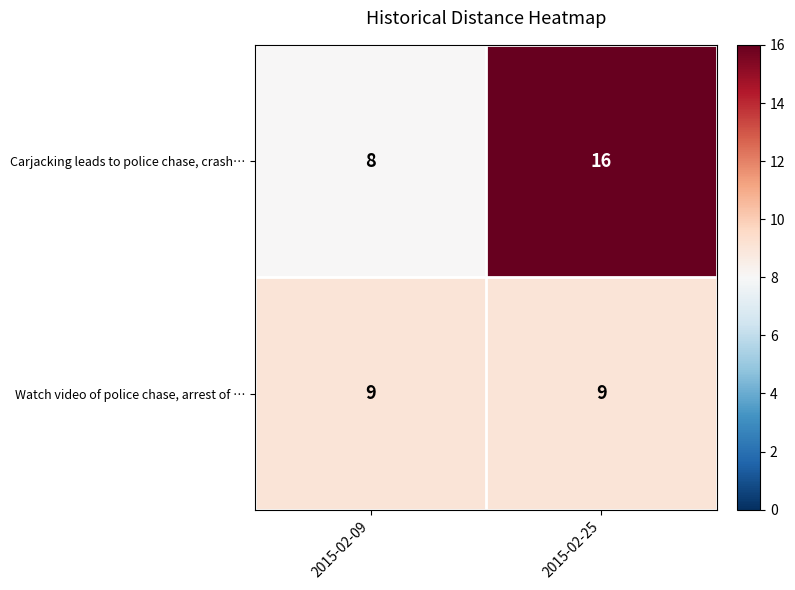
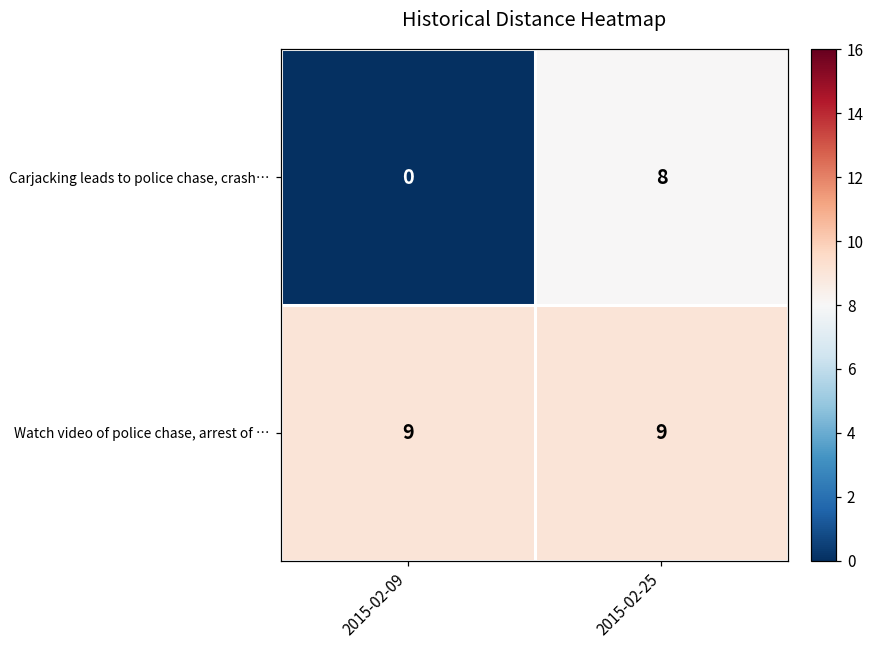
  {
    "Carjacking leads to police chase, crash…": {
-     "2015-02-09": 8,
-     "2015-02-25": 16
+     "2015-02-09": 0,
+     "2015-02-25": 8
    },
    "Watch video of police chase, arrest of …": {
      "2015-02-09": 9,
      "2015-02-25": 9
    }
  }
